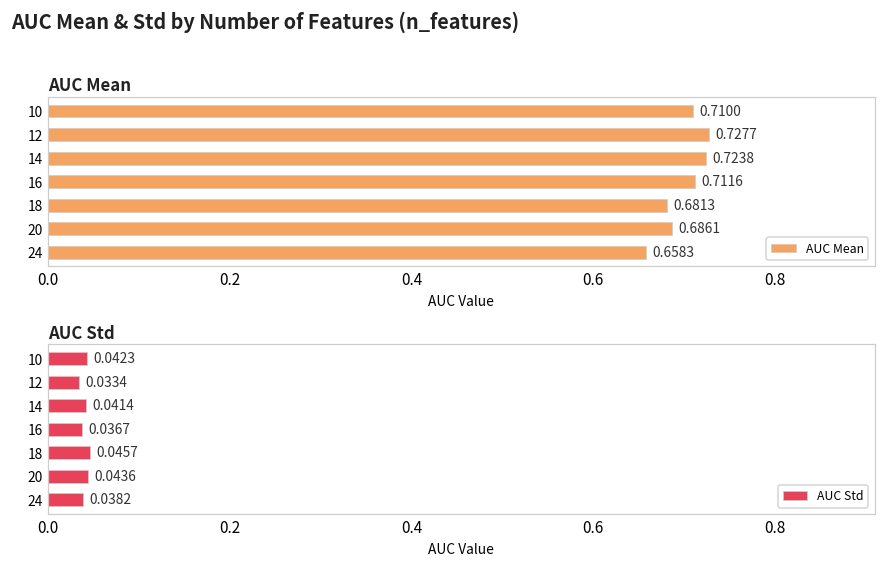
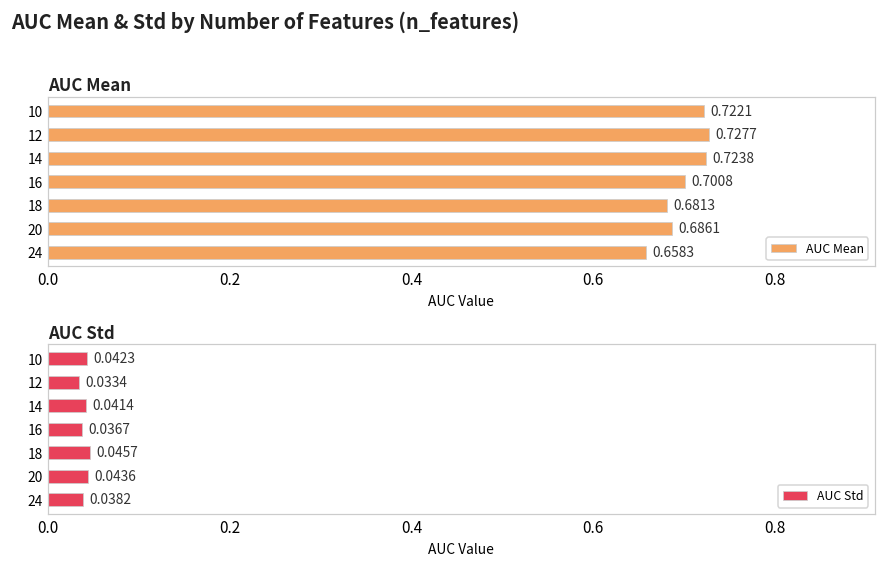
  {
    "AUC Mean": {
-     "10": 0.7100,
+     "10": 0.7221,
      "12": 0.7277,
      "14": 0.7238,
-     "16": 0.7116,
+     "16": 0.7008,
      "18": 0.6813,
      "20": 0.6861,
      "24": 0.6583
    },
    "AUC Std": {
      "10": 0.0423,
      "12": 0.0334,
      "14": 0.0414,
      "16": 0.0367,
      "18": 0.0457,
      "20": 0.0436,
      "24": 0.0382
    }
  }
